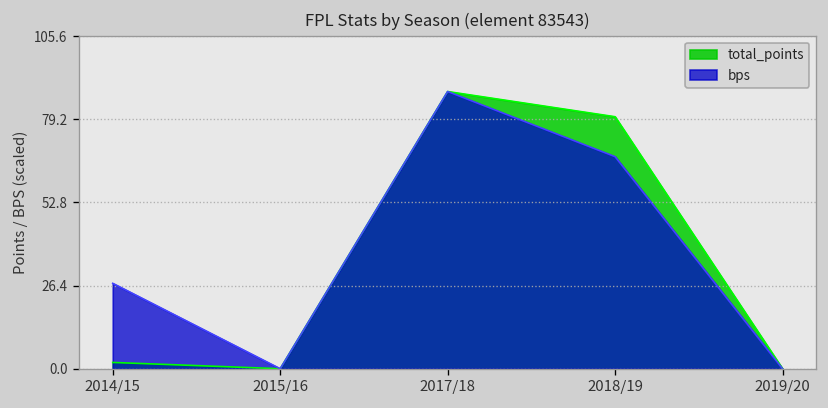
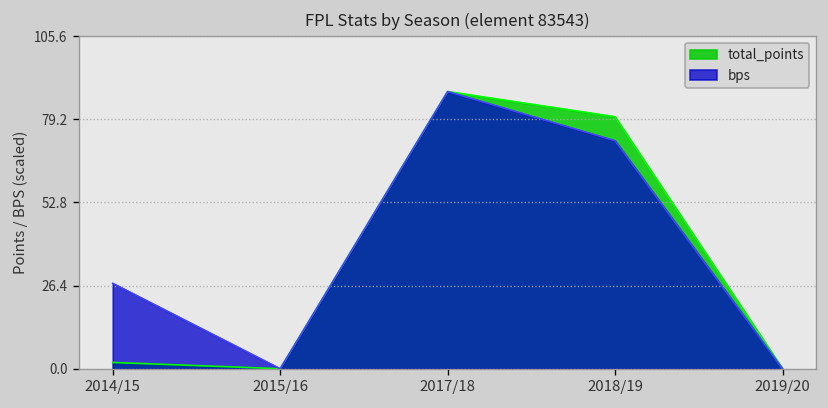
  {
    "total_points": {
      "2014/15": 2,
      "2018/19": 80
    },
    "bps": {
      "2014/15": 27,
-     "2018/19": 67
+     "2018/19": 72
    }
  }
